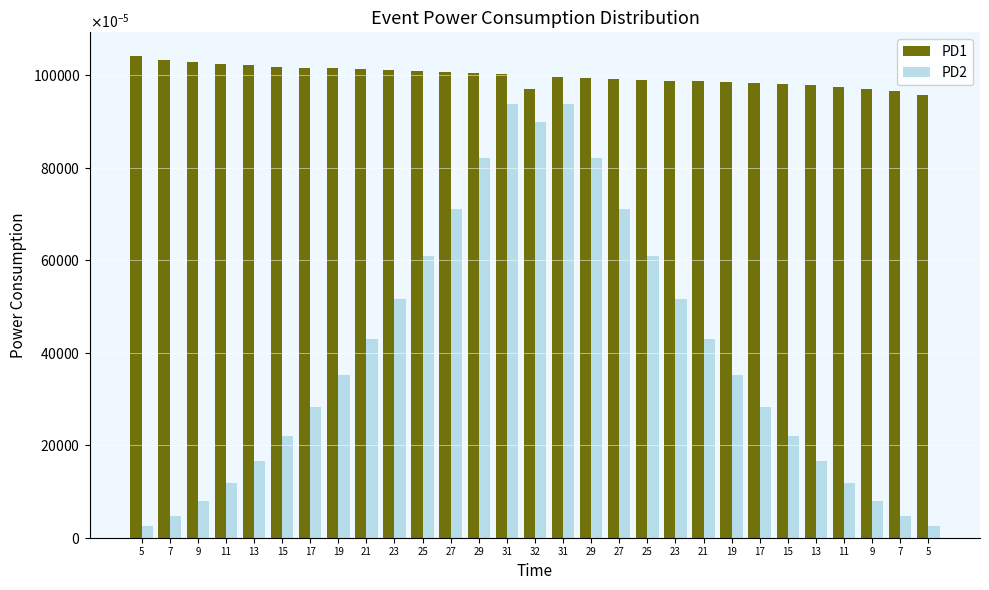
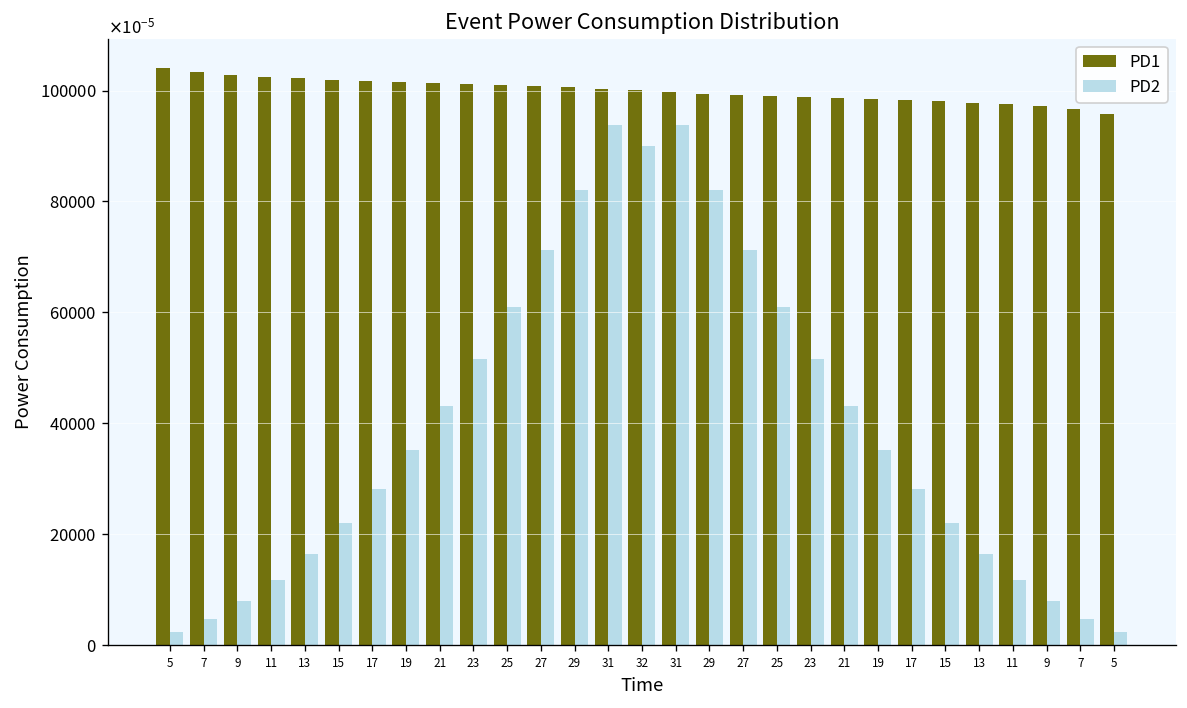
  {
    "PD1": {
-     "32": 0.97
+     "32": 1.00
    },
    "PD2": {
      "32": 0.90
    }
  }
